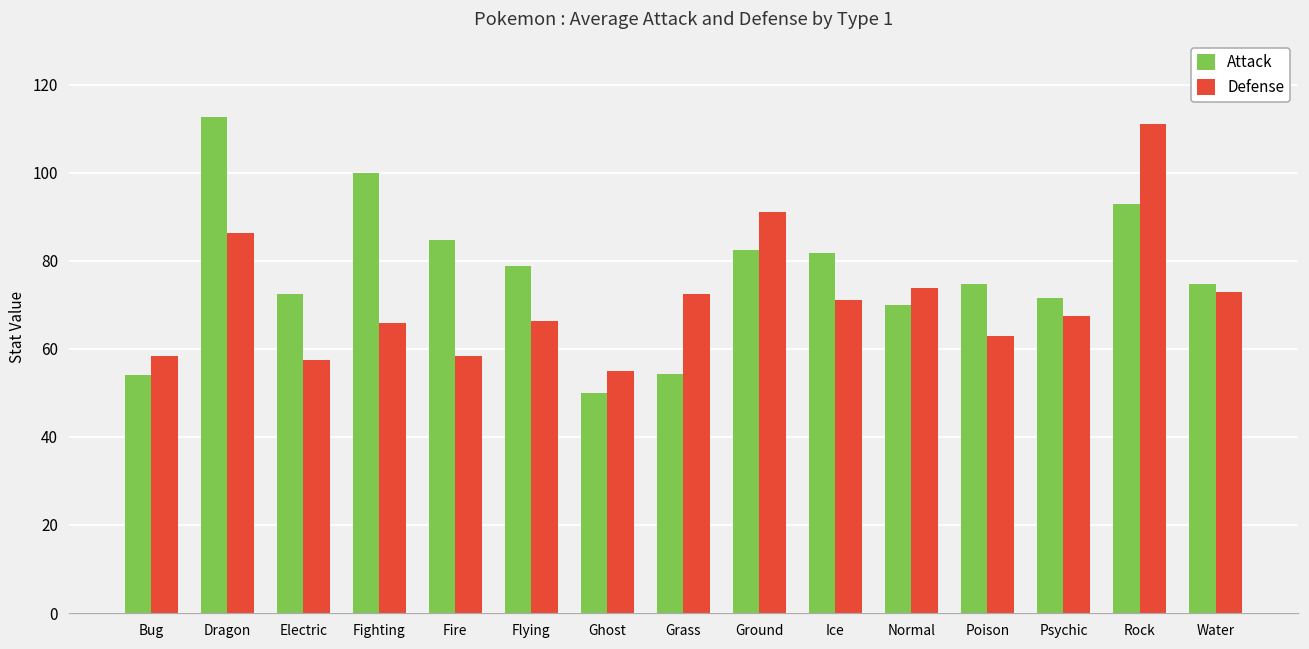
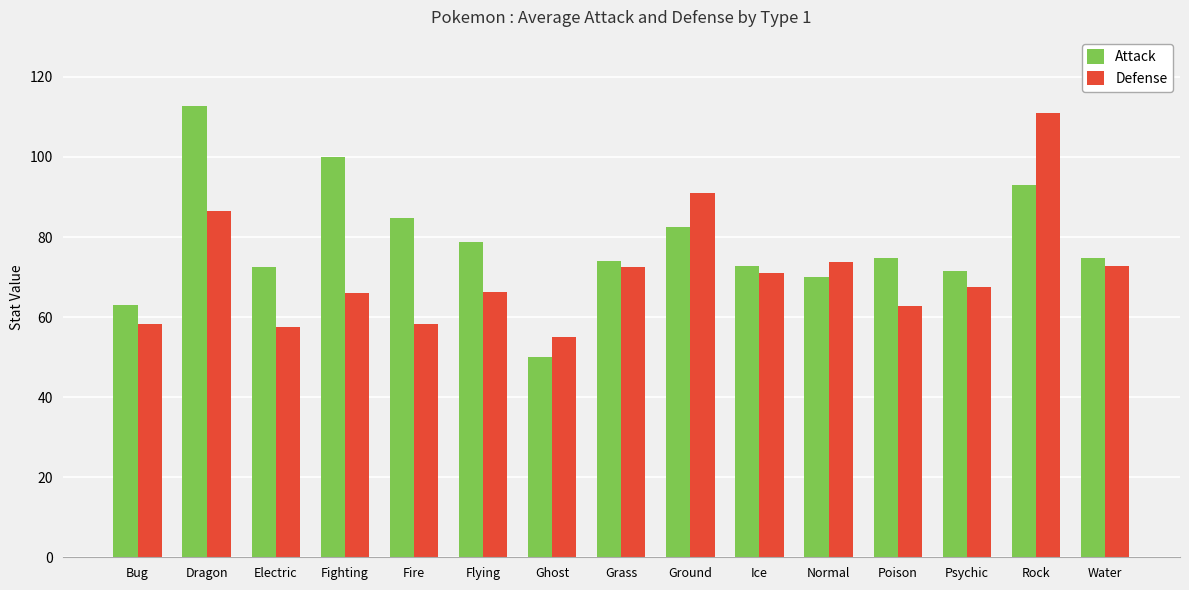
  {
    "Attack": {
-     "Bug": 54,
+     "Bug": 63,
      "Dragon": 113,
      "Electric": 73,
      "Fighting": 100,
      "Fire": 85,
      "Flying": 79,
      "Ghost": 50,
-     "Grass": 54,
+     "Grass": 74,
      "Ground": 82,
-     "Ice": 82,
+     "Ice": 73,
      "Normal": 70,
      "Poison": 75,
      "Psychic": 72,
      "Rock": 93,
      "Water": 75
    },
    "Defense": {
      "Bug": 58,
      "Dragon": 86,
      "Electric": 58,
      "Fighting": 66,
      "Fire": 58,
      "Flying": 66,
      "Ghost": 55,
      "Grass": 72,
      "Ground": 91,
      "Ice": 71,
      "Normal": 74,
      "Poison": 63,
      "Psychic": 67,
      "Rock": 111,
      "Water": 73
    }
  }
